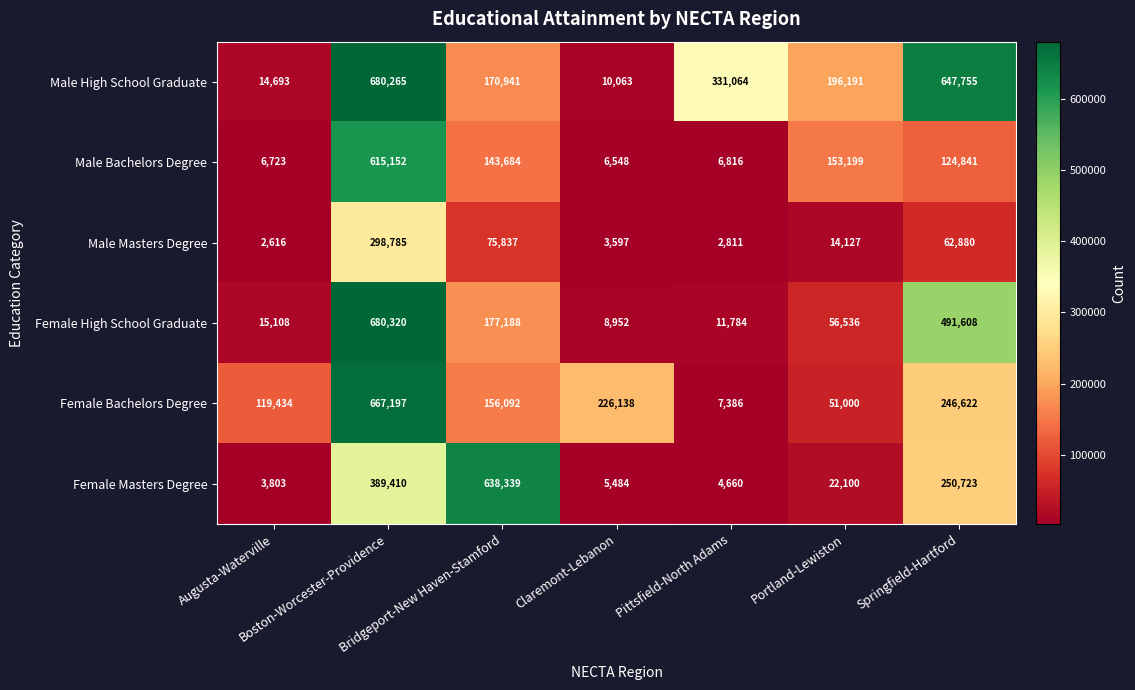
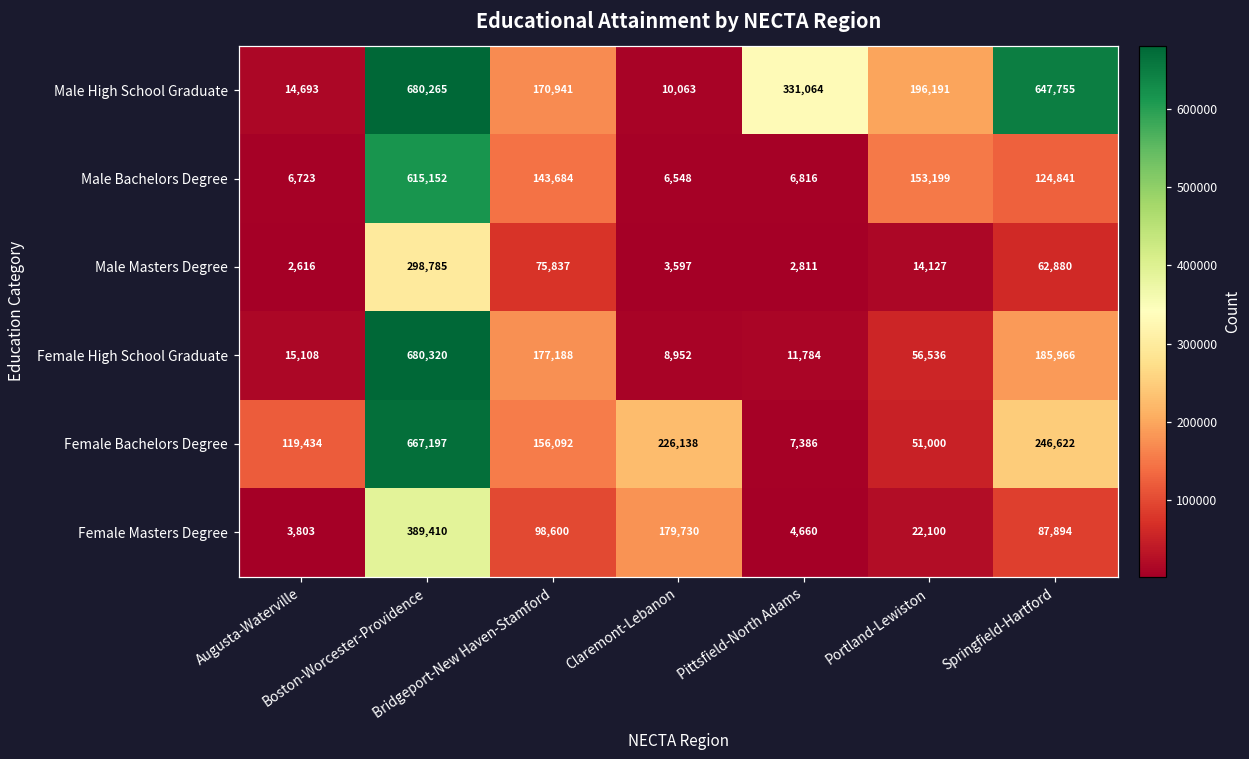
  {
    "Male High School Graduate": {
      "Augusta-Waterville": "14,693",
      "Boston-Worcester-Providence": "680,265",
      "Bridgeport-New Haven-Stamford": "170,941",
      "Claremont-Lebanon": "10,063",
      "Pittsfield-North Adams": "331,064",
      "Portland-Lewiston": "196,191",
      "Springfield-Hartford": "647,755"
    },
    "Male Bachelors Degree": {
      "Augusta-Waterville": "6,723",
      "Boston-Worcester-Providence": "615,152",
      "Bridgeport-New Haven-Stamford": "143,684",
      "Claremont-Lebanon": "6,548",
      "Pittsfield-North Adams": "6,816",
      "Portland-Lewiston": "153,199",
      "Springfield-Hartford": "124,841"
    },
    "Male Masters Degree": {
      "Augusta-Waterville": "2,616",
      "Boston-Worcester-Providence": "298,785",
      "Bridgeport-New Haven-Stamford": "75,837",
      "Claremont-Lebanon": "3,597",
      "Pittsfield-North Adams": "2,811",
      "Portland-Lewiston": "14,127",
      "Springfield-Hartford": "62,880"
    },
    "Female High School Graduate": {
      "Augusta-Waterville": "15,108",
      "Boston-Worcester-Providence": "680,320",
      "Bridgeport-New Haven-Stamford": "177,188",
      "Claremont-Lebanon": "8,952",
      "Pittsfield-North Adams": "11,784",
      "Portland-Lewiston": "56,536",
-     "Springfield-Hartford": "491,608"
+     "Springfield-Hartford": "185,966"
    },
    "Female Bachelors Degree": {
      "Augusta-Waterville": "119,434",
      "Boston-Worcester-Providence": "667,197",
      "Bridgeport-New Haven-Stamford": "156,092",
      "Claremont-Lebanon": "226,138",
      "Pittsfield-North Adams": "7,386",
      "Portland-Lewiston": "51,000",
      "Springfield-Hartford": "246,622"
    },
    "Female Masters Degree": {
      "Augusta-Waterville": "3,803",
      "Boston-Worcester-Providence": "389,410",
-     "Bridgeport-New Haven-Stamford": "638,339",
-     "Claremont-Lebanon": "5,484",
+     "Bridgeport-New Haven-Stamford": "98,600",
+     "Claremont-Lebanon": "179,730",
      "Pittsfield-North Adams": "4,660",
      "Portland-Lewiston": "22,100",
-     "Springfield-Hartford": "250,723"
+     "Springfield-Hartford": "87,894"
    }
  }
